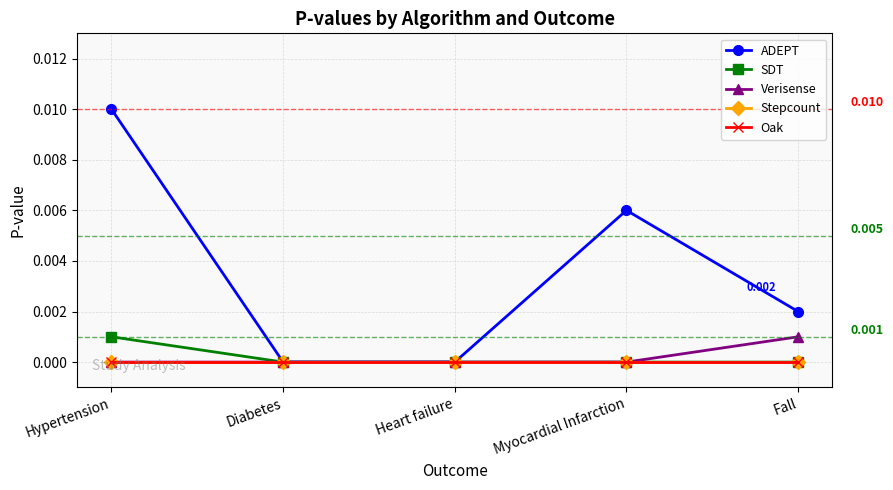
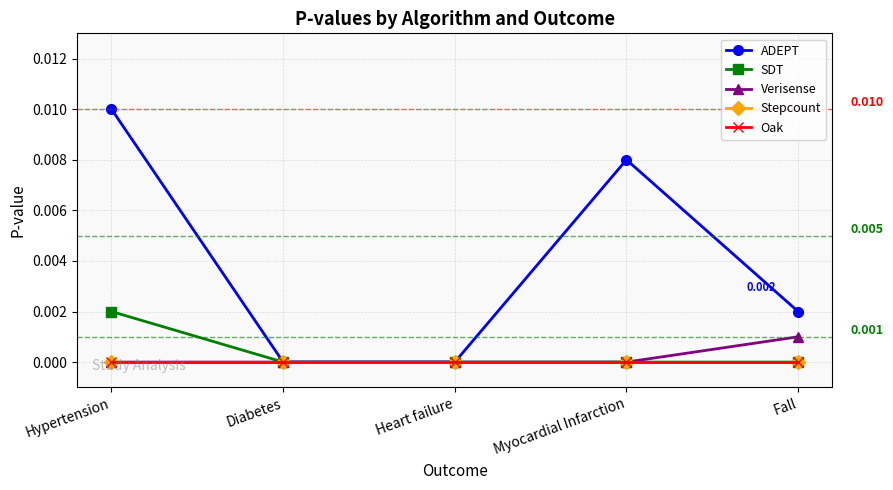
  {
    "ADEPT": {
      "Hypertension": 0.010,
-     "Myocardial Infarction": 0.006,
+     "Myocardial Infarction": 0.008,
      "Fall": 0.002
    },
    "SDT": {
-     "Hypertension": 0.001
+     "Hypertension": 0.002
    },
    "Verisense": {
      "Fall": 0.001
    }
  }
